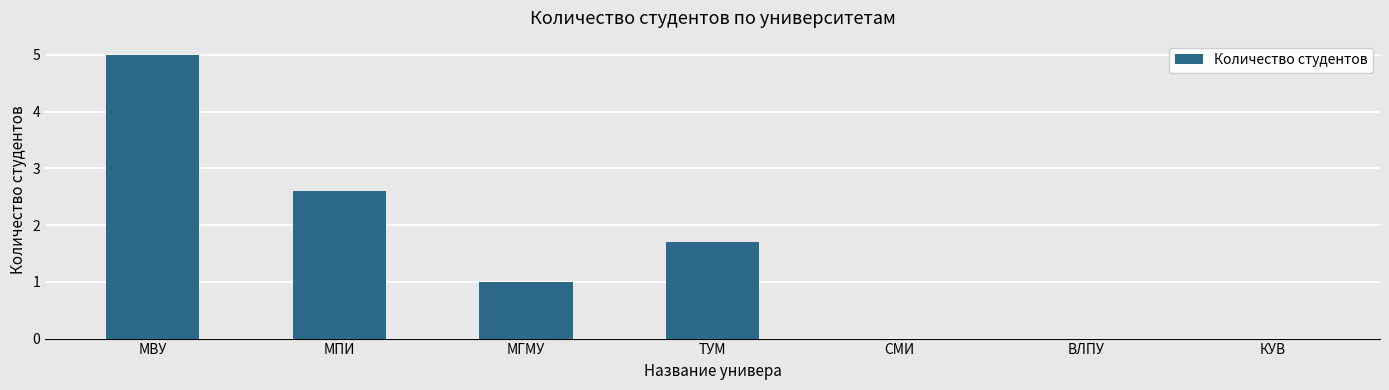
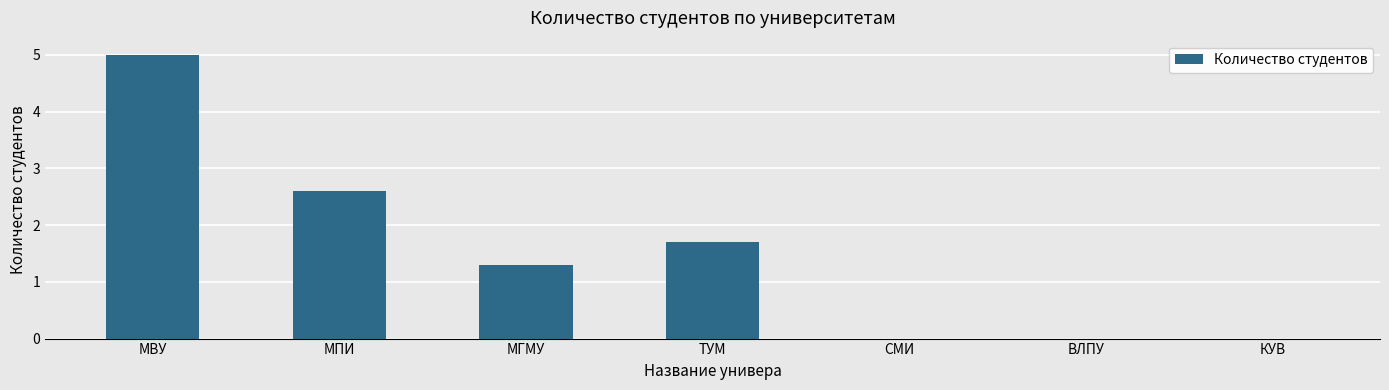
  {
    "МВУ": 5.0,
    "МПИ": 2.6,
-   "МГМУ": 1.0,
+   "МГМУ": 1.3,
    "ТУМ": 1.7,
    "СМИ": 0.0,
    "ВЛПУ": 0.0,
    "КУВ": 0.0
  }
